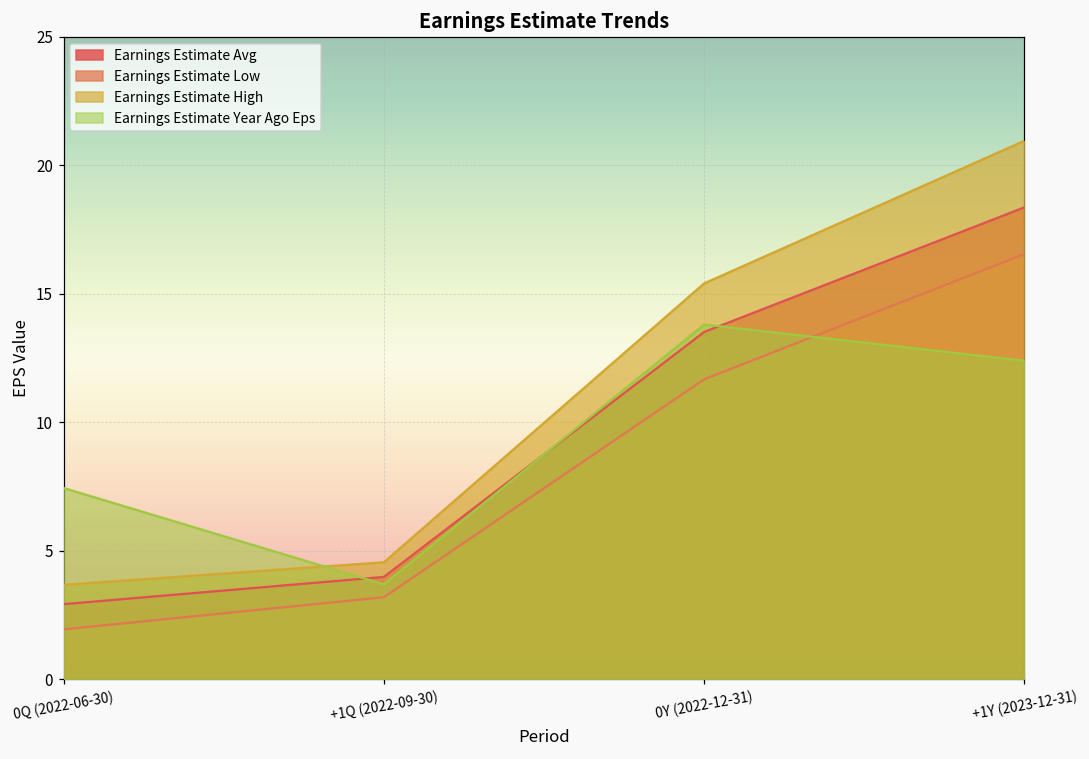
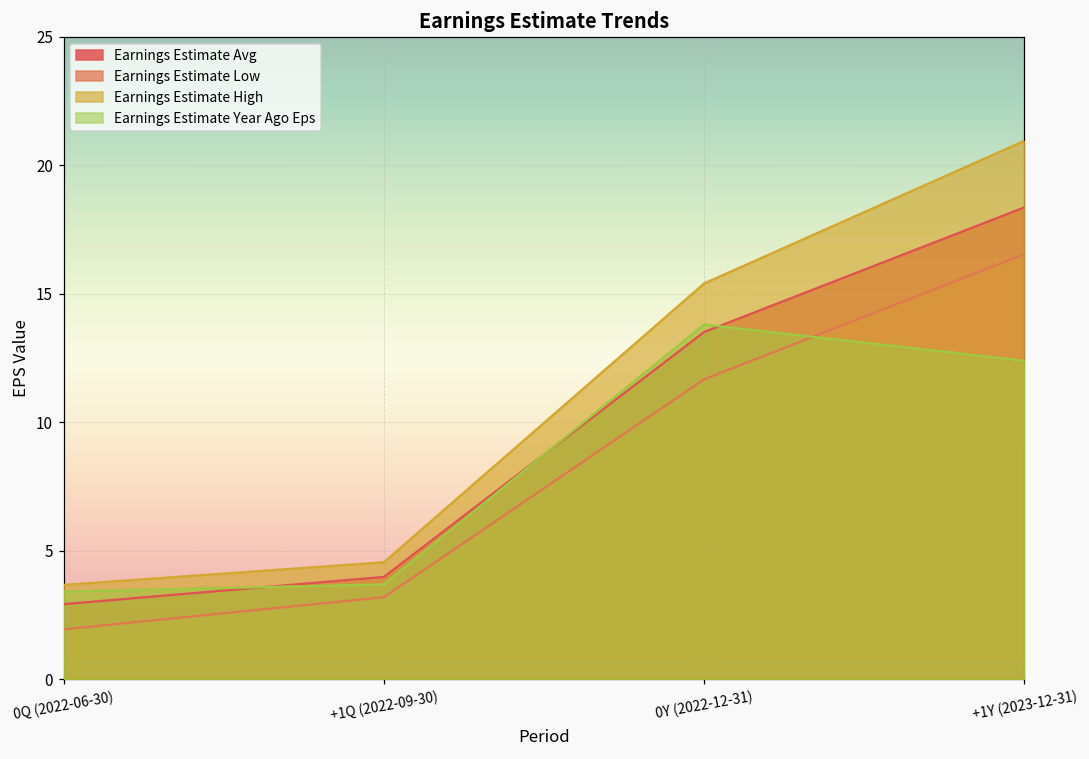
  {
    "Earnings Estimate Year Ago Eps": {
-     "0Q (2022-06-30)": 7.4,
+     "0Q (2022-06-30)": 3.4,
      "+1Q (2022-09-30)": 3.7,
      "0Y (2022-12-31)": 13.8,
      "+1Y (2023-12-31)": 12.4
    }
  }
